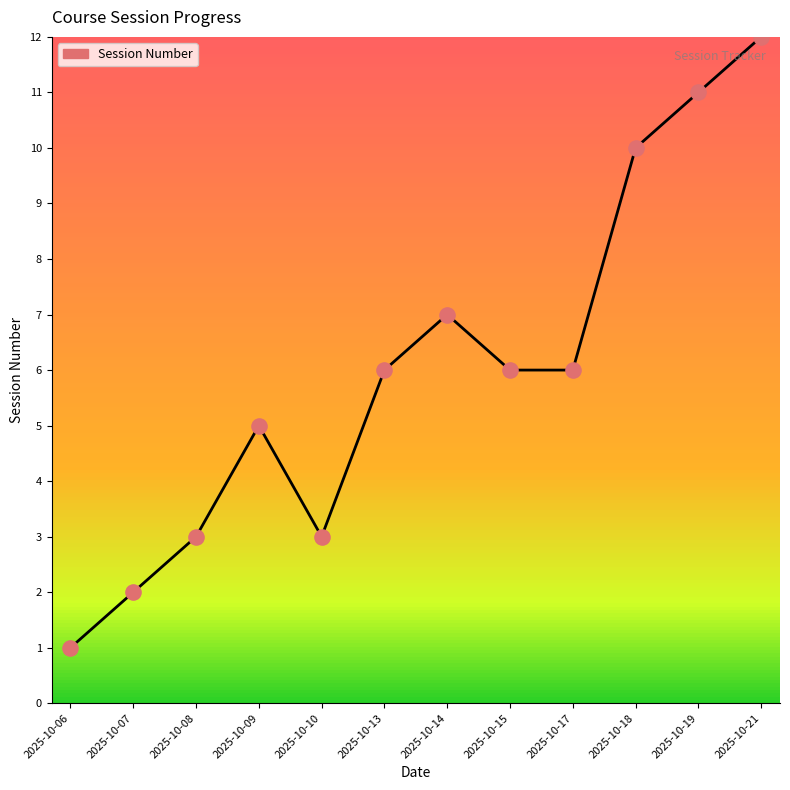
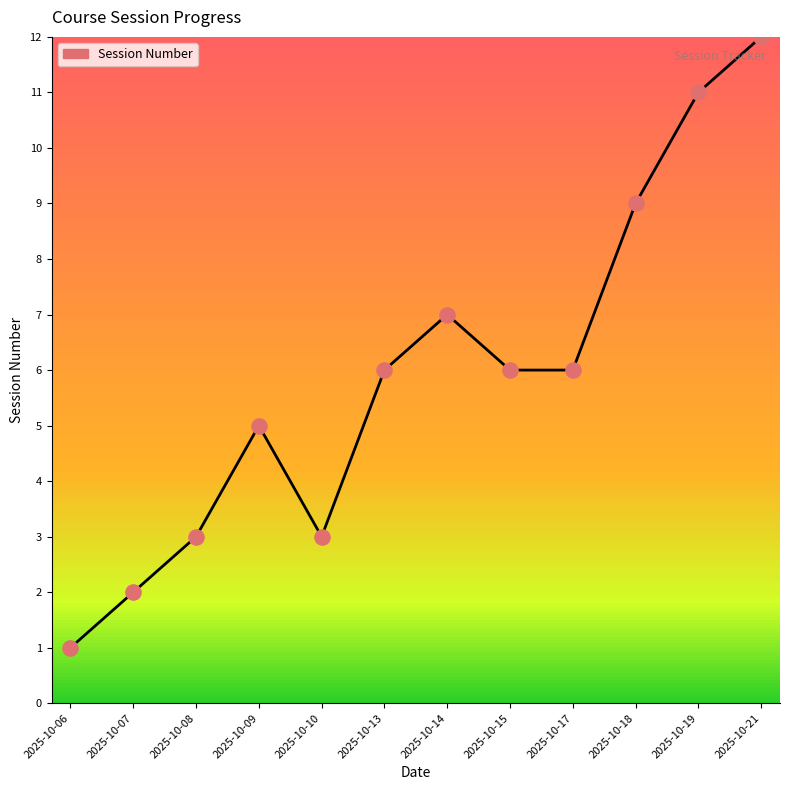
  {
    "2025-10-06": 1,
    "2025-10-07": 2,
    "2025-10-08": 3,
    "2025-10-09": 5,
    "2025-10-10": 3,
    "2025-10-13": 6,
    "2025-10-14": 7,
    "2025-10-15": 6,
    "2025-10-17": 6,
-   "2025-10-18": 10,
+   "2025-10-18": 9,
    "2025-10-19": 11,
    "2025-10-21": 12
  }
